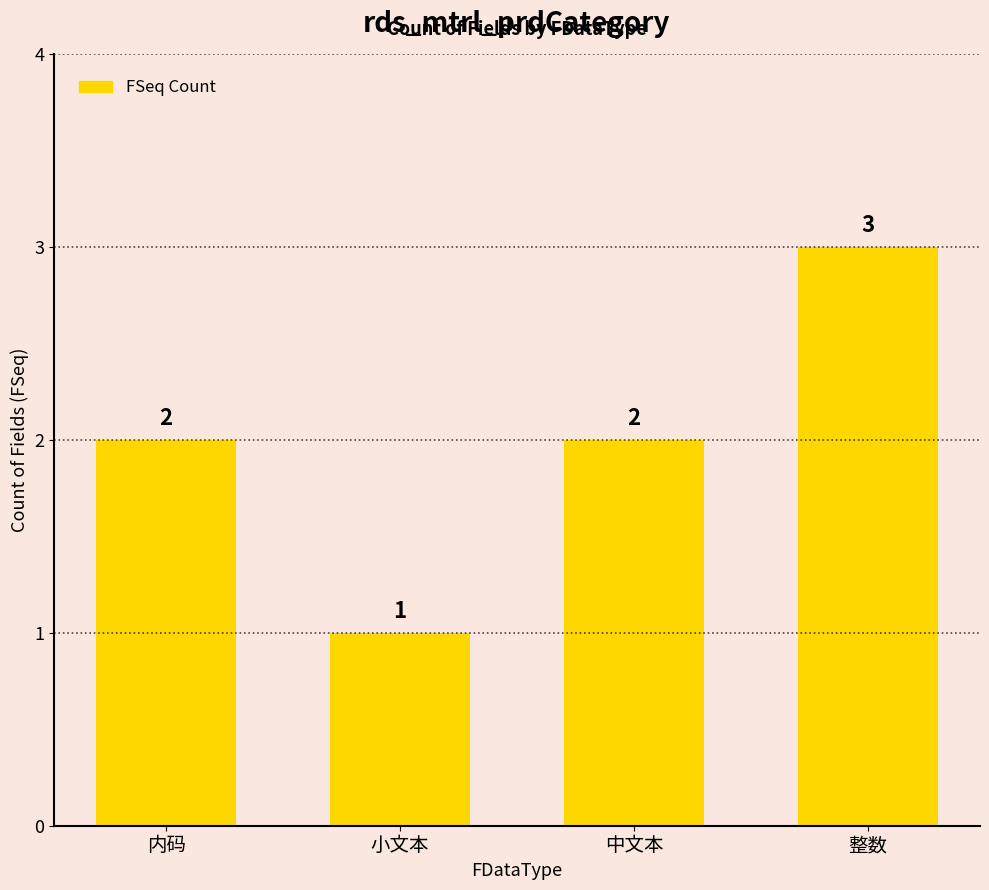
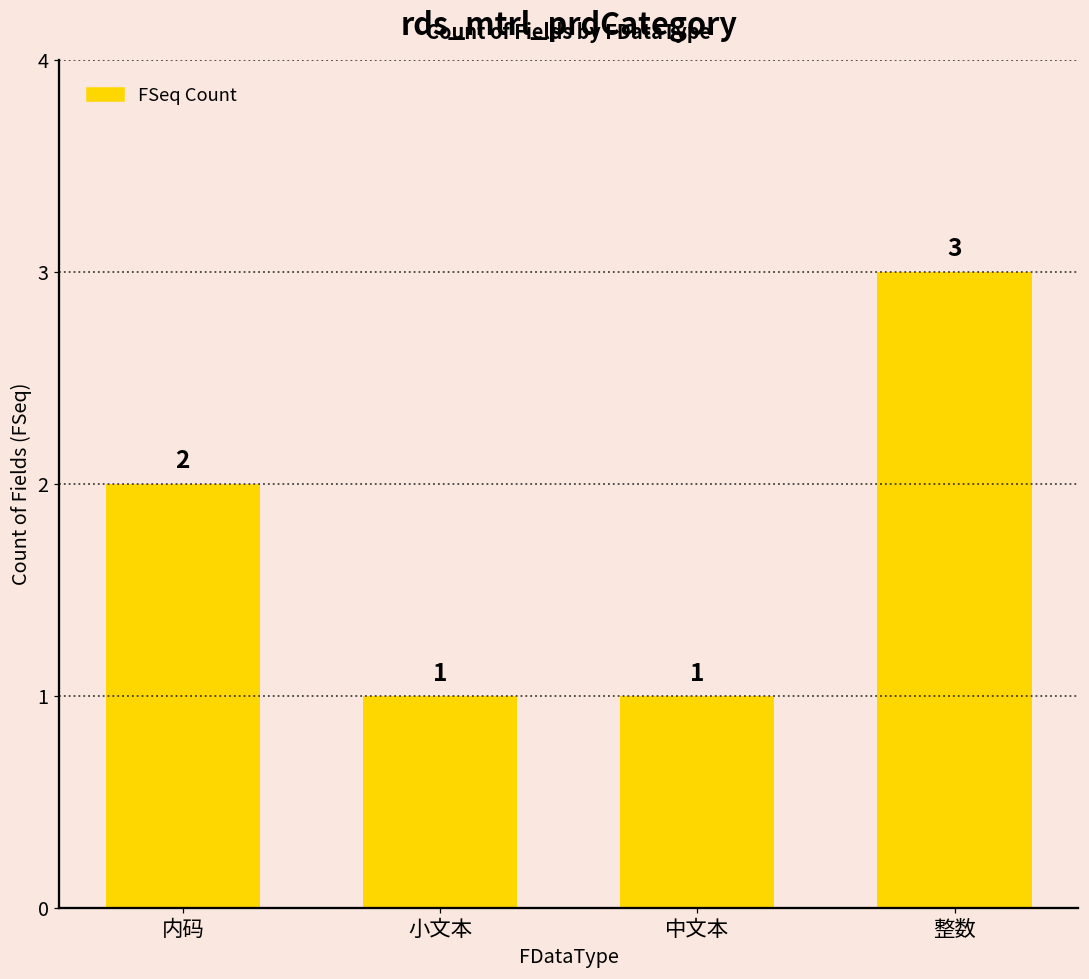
  {
    "内码": 2,
    "小文本": 1,
-   "中文本": 2,
+   "中文本": 1,
    "整数": 3
  }
